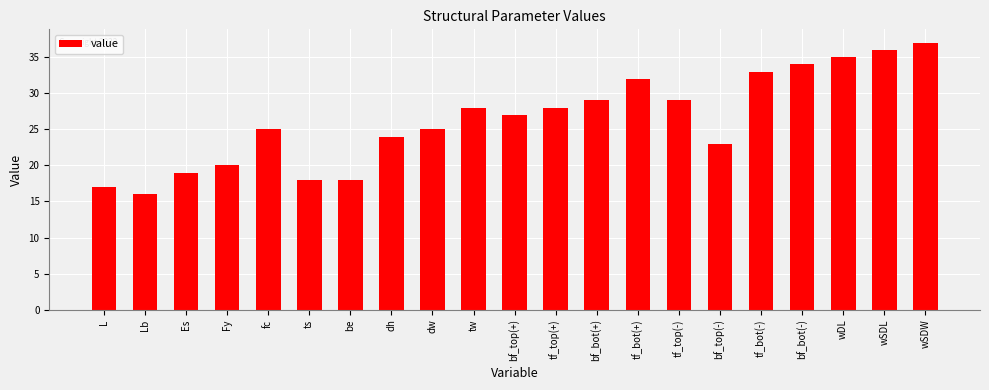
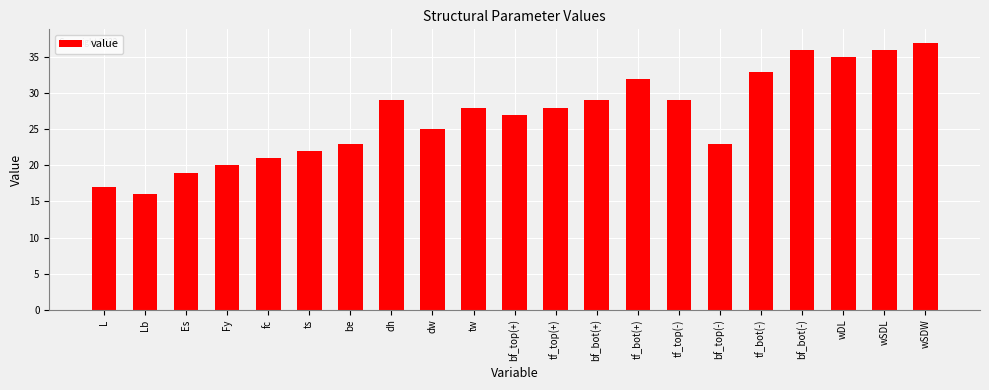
  {
    "L": 17,
    "Lb": 16,
    "Es": 19,
    "Fy": 20,
-   "fc": 25,
-   "ts": 18,
-   "be": 18,
-   "dh": 24,
+   "fc": 21,
+   "ts": 22,
+   "be": 23,
+   "dh": 29,
    "dw": 25,
    "tw": 28,
    "bf_top(+)": 27,
    "tf_top(+)": 28,
    "bf_bot(+)": 29,
    "tf_bot(+)": 32,
    "tf_top(-)": 29,
    "bf_top(-)": 23,
    "tf_bot(-)": 33,
-   "bf_bot(-)": 34,
+   "bf_bot(-)": 36,
    "wDL": 35,
    "wSDL": 36,
    "wSDW": 37
  }
